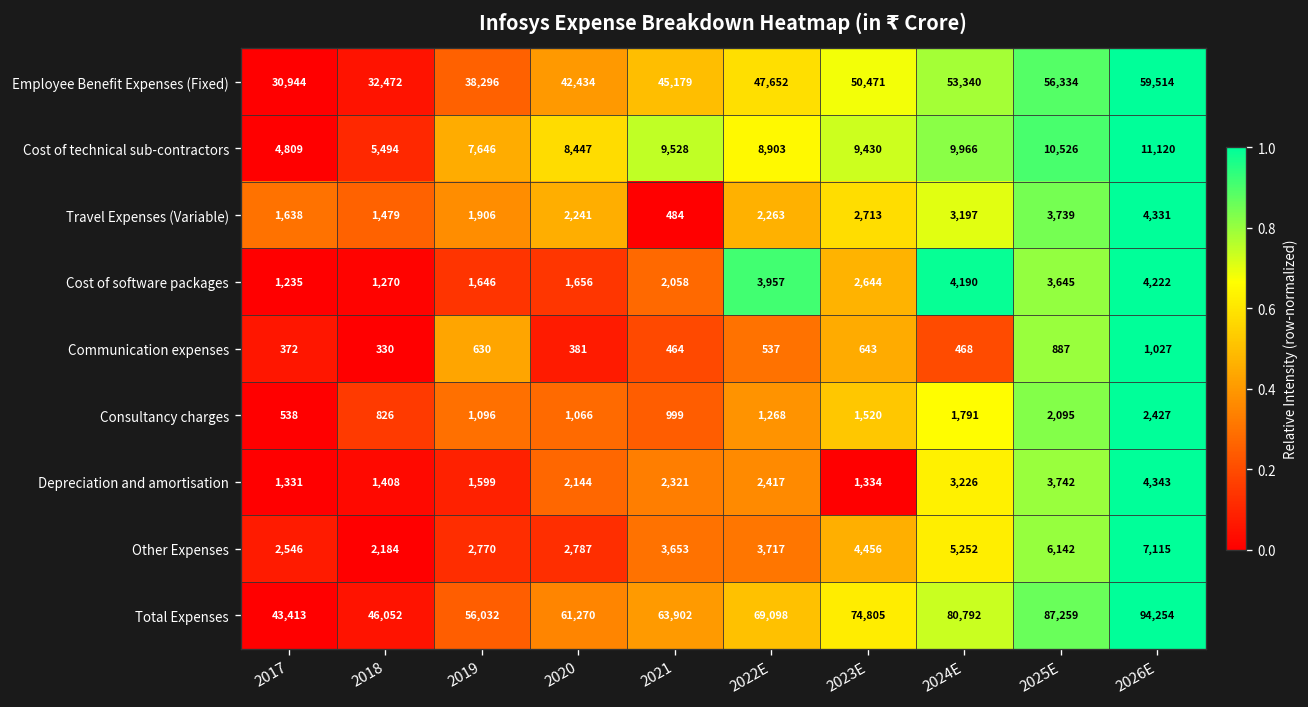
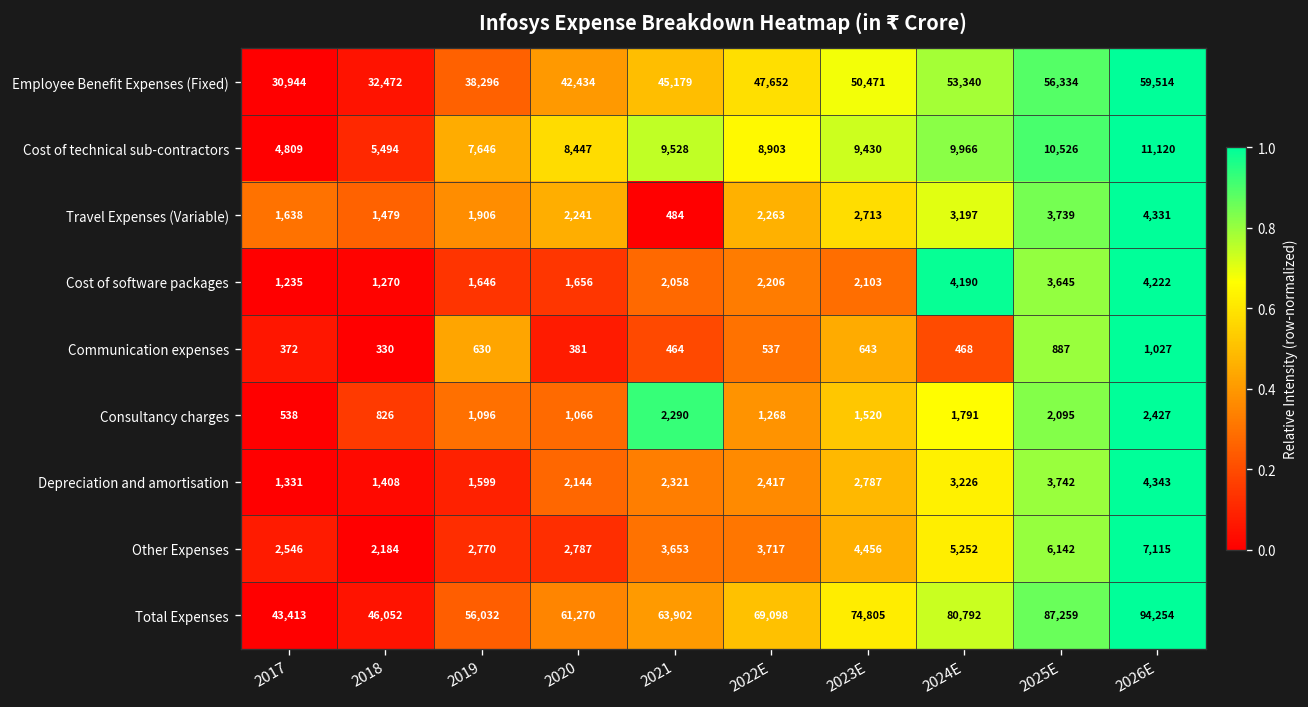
  {
    "Employee Benefit Expenses (Fixed)": {
      "2017": "30,944",
      "2018": "32,472",
      "2019": "38,296",
      "2020": "42,434",
      "2021": "45,179",
      "2022E": "47,652",
      "2023E": "50,471",
      "2024E": "53,340",
      "2025E": "56,334",
      "2026E": "59,514"
    },
    "Cost of technical sub-contractors": {
      "2017": "4,809",
      "2018": "5,494",
      "2019": "7,646",
      "2020": "8,447",
      "2021": "9,528",
      "2022E": "8,903",
      "2023E": "9,430",
      "2024E": "9,966",
      "2025E": "10,526",
      "2026E": "11,120"
    },
    "Travel Expenses (Variable)": {
      "2017": "1,638",
      "2018": "1,479",
      "2019": "1,906",
      "2020": "2,241",
      "2021": "484",
      "2022E": "2,263",
      "2023E": "2,713",
      "2024E": "3,197",
      "2025E": "3,739",
      "2026E": "4,331"
    },
    "Cost of software packages": {
      "2017": "1,235",
      "2018": "1,270",
      "2019": "1,646",
      "2020": "1,656",
      "2021": "2,058",
-     "2022E": "3,957",
-     "2023E": "2,644",
+     "2022E": "2,206",
+     "2023E": "2,103",
      "2024E": "4,190",
      "2025E": "3,645",
      "2026E": "4,222"
    },
    "Communication expenses": {
      "2017": "372",
      "2018": "330",
      "2019": "630",
      "2020": "381",
      "2021": "464",
      "2022E": "537",
      "2023E": "643",
      "2024E": "468",
      "2025E": "887",
      "2026E": "1,027"
    },
    "Consultancy charges": {
      "2017": "538",
      "2018": "826",
      "2019": "1,096",
      "2020": "1,066",
-     "2021": "999",
+     "2021": "2,290",
      "2022E": "1,268",
      "2023E": "1,520",
      "2024E": "1,791",
      "2025E": "2,095",
      "2026E": "2,427"
    },
    "Depreciation and amortisation": {
      "2017": "1,331",
      "2018": "1,408",
      "2019": "1,599",
      "2020": "2,144",
      "2021": "2,321",
      "2022E": "2,417",
-     "2023E": "1,334",
+     "2023E": "2,787",
      "2024E": "3,226",
      "2025E": "3,742",
      "2026E": "4,343"
    },
    "Other Expenses": {
      "2017": "2,546",
      "2018": "2,184",
      "2019": "2,770",
      "2020": "2,787",
      "2021": "3,653",
      "2022E": "3,717",
      "2023E": "4,456",
      "2024E": "5,252",
      "2025E": "6,142",
      "2026E": "7,115"
    },
    "Total Expenses": {
      "2017": "43,413",
      "2018": "46,052",
      "2019": "56,032",
      "2020": "61,270",
      "2021": "63,902",
      "2022E": "69,098",
      "2023E": "74,805",
      "2024E": "80,792",
      "2025E": "87,259",
      "2026E": "94,254"
    }
  }
